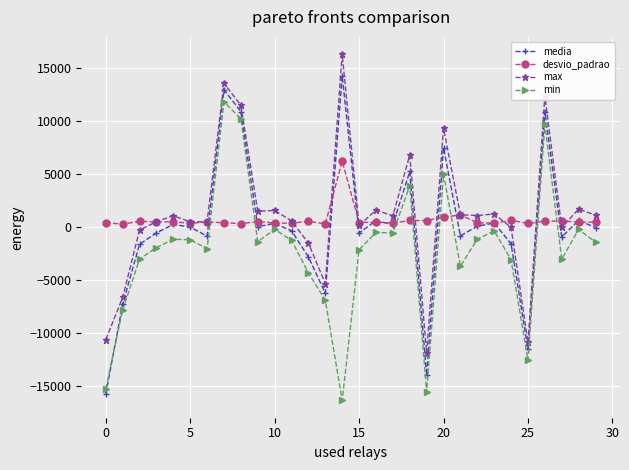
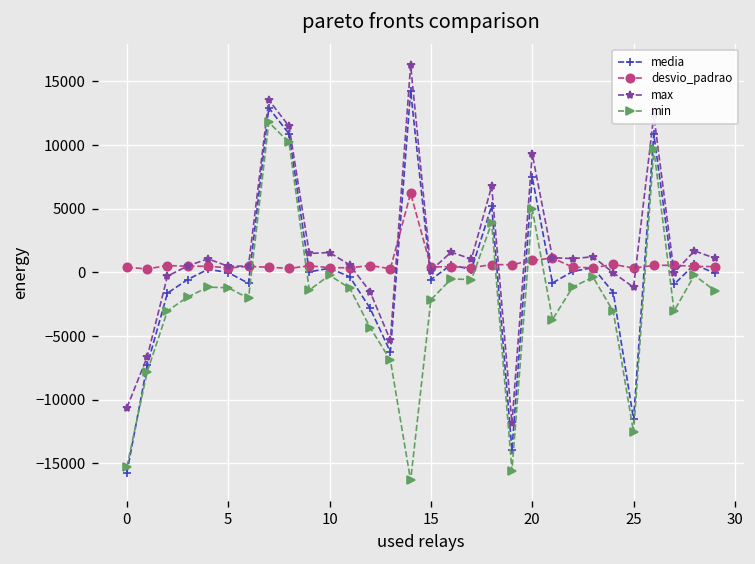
  {
    "media": {
      "0": -15700,
      "5": 0,
      "15": -600,
      "20": 7500,
      "25": -11500
    },
    "desvio_padrao": {
      "0": 400,
      "15": 400,
      "20": 900,
      "25": 300
    },
    "max": {
      "0": -10600,
      "10": 1600,
      "15": 100,
      "20": 9300,
-     "25": -10900
+     "25": -1200
    },
    "min": {
      "0": -15300,
      "5": -1200,
      "10": -200,
      "15": -2100,
      "20": 5000,
      "25": -12600
    }
  }
